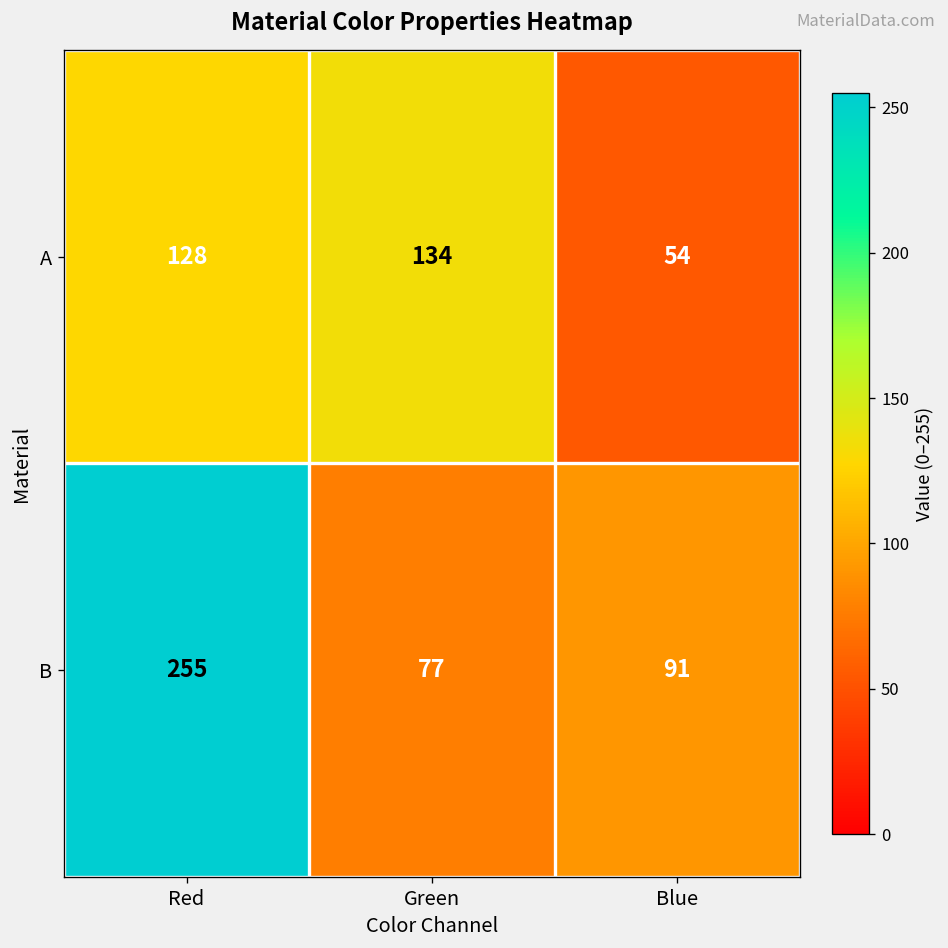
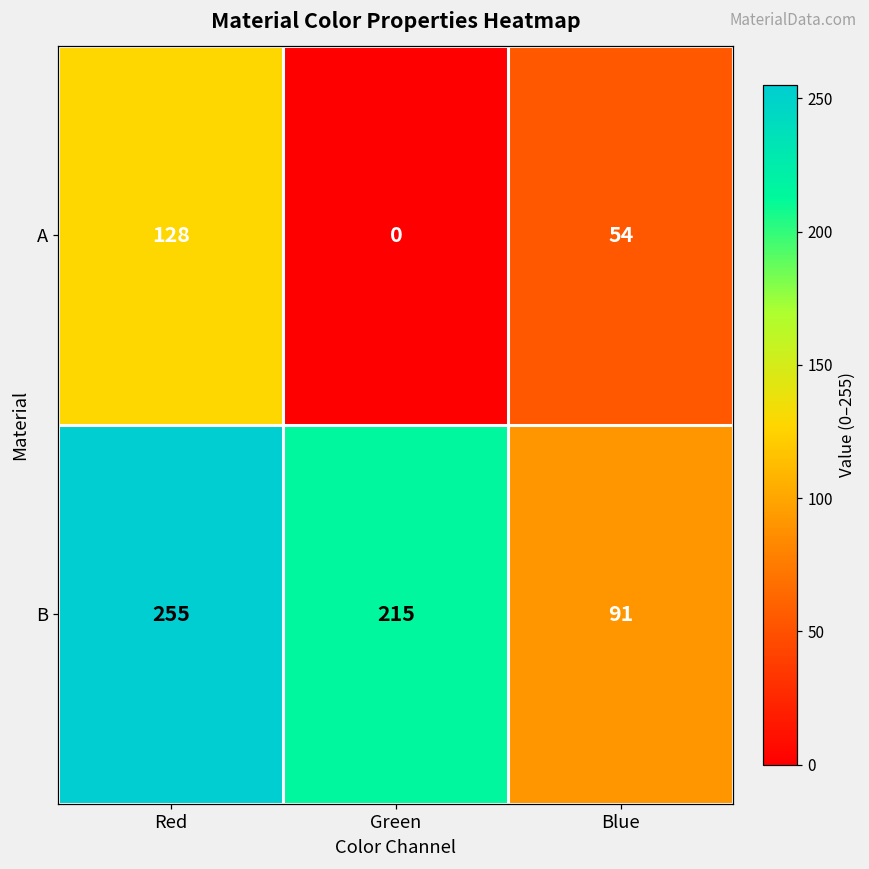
  {
    "A": {
      "Red": 128,
-     "Green": 134,
+     "Green": 0,
      "Blue": 54
    },
    "B": {
      "Red": 255,
-     "Green": 77,
+     "Green": 215,
      "Blue": 91
    }
  }
